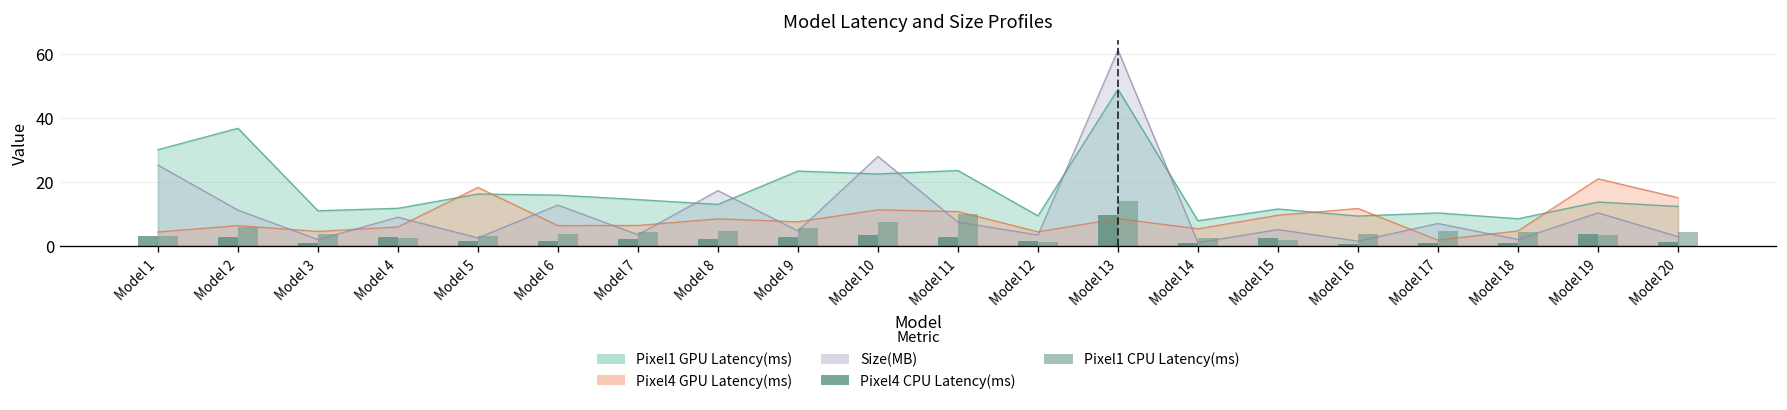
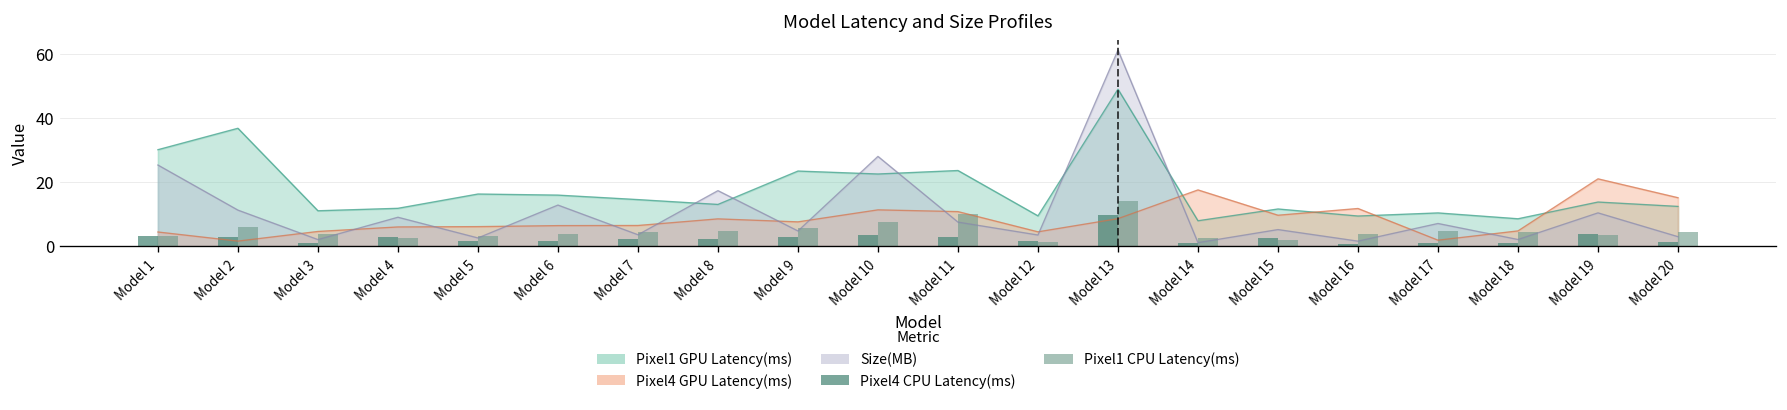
  {
    "Pixel4 GPU Latency(ms)": {
      "Model 1": 4,
-     "Model 2": 6,
+     "Model 2": 2,
      "Model 3": 5,
      "Model 4": 6,
-     "Model 5": 18,
+     "Model 5": 6,
      "Model 6": 6,
      "Model 7": 6,
      "Model 8": 8,
      "Model 9": 8,
      "Model 10": 11,
      "Model 11": 11,
      "Model 12": 4,
      "Model 13": 9,
-     "Model 14": 5,
+     "Model 14": 18,
      "Model 15": 10,
      "Model 16": 12,
      "Model 17": 2,
      "Model 18": 5,
      "Model 19": 21,
      "Model 20": 15
    }
  }
